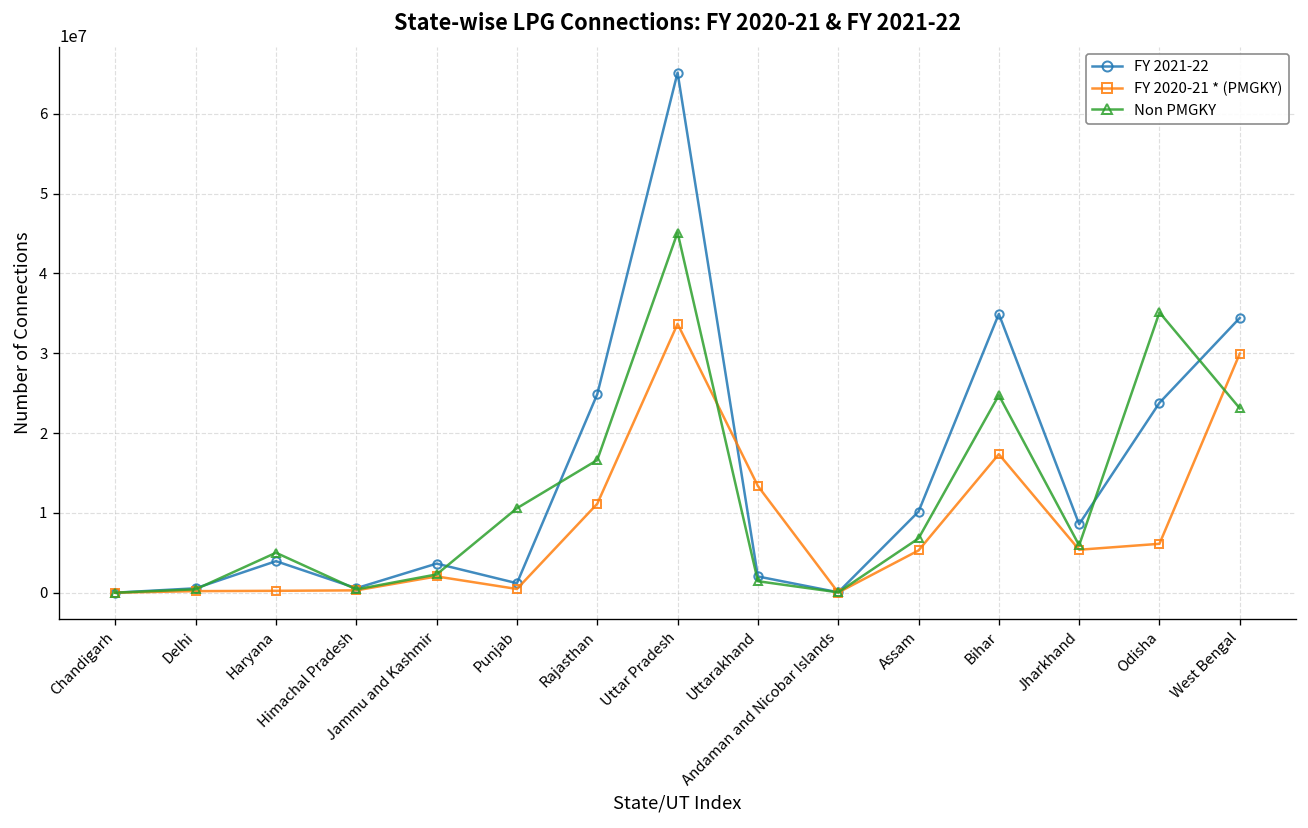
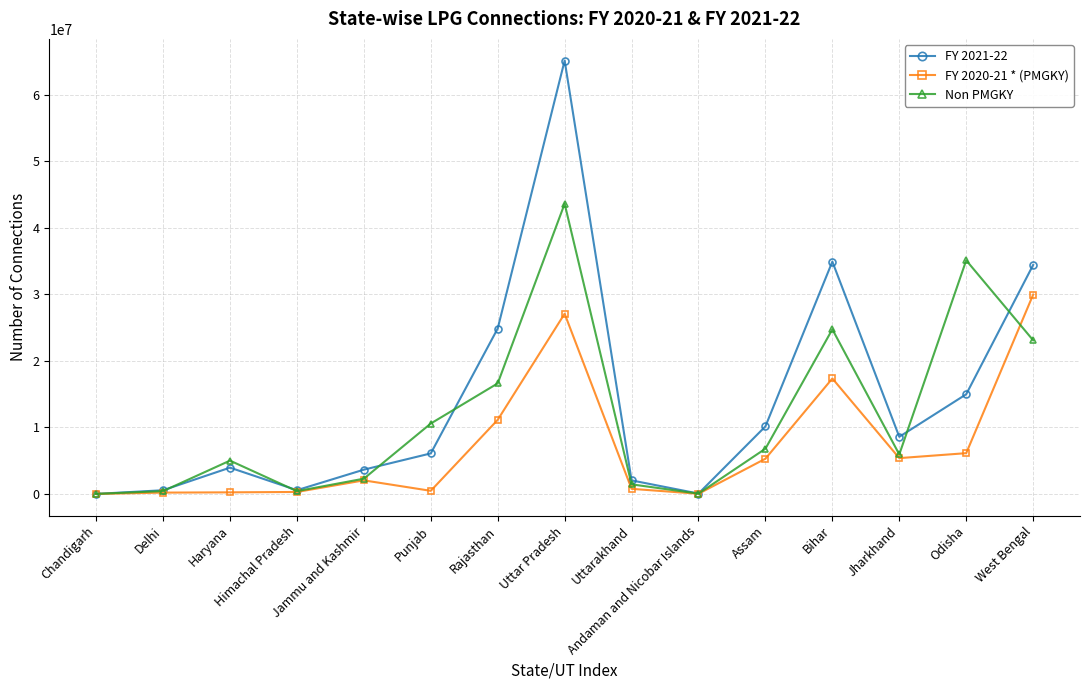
  {
    "FY 2021-22": {
      "Haryana": 4000000,
      "Jammu and Kashmir": 4000000,
-     "Punjab": 1000000,
+     "Punjab": 6000000,
      "Rajasthan": 25000000,
      "Uttar Pradesh": 65000000,
      "Uttarakhand": 2000000,
      "Assam": 10000000,
      "Bihar": 35000000,
      "Jharkhand": 9000000,
-     "Odisha": 24000000,
+     "Odisha": 15000000,
      "West Bengal": 34000000
    },
    "FY 2020-21 * (PMGKY)": {
      "Haryana": 0,
      "Punjab": 0,
      "Rajasthan": 11000000,
-     "Uttar Pradesh": 34000000,
-     "Uttarakhand": 13000000,
+     "Uttar Pradesh": 27000000,
+     "Uttarakhand": 1000000,
      "Assam": 5000000,
      "Bihar": 17000000,
      "Jharkhand": 5000000,
      "Odisha": 6000000,
      "West Bengal": 30000000
    },
    "Non PMGKY": {
      "Haryana": 5000000,
      "Punjab": 11000000,
      "Rajasthan": 17000000,
-     "Uttar Pradesh": 45000000,
+     "Uttar Pradesh": 44000000,
      "Uttarakhand": 1000000,
      "Assam": 7000000,
      "Bihar": 25000000,
      "Jharkhand": 6000000,
      "Odisha": 35000000,
      "West Bengal": 23000000
    }
  }
